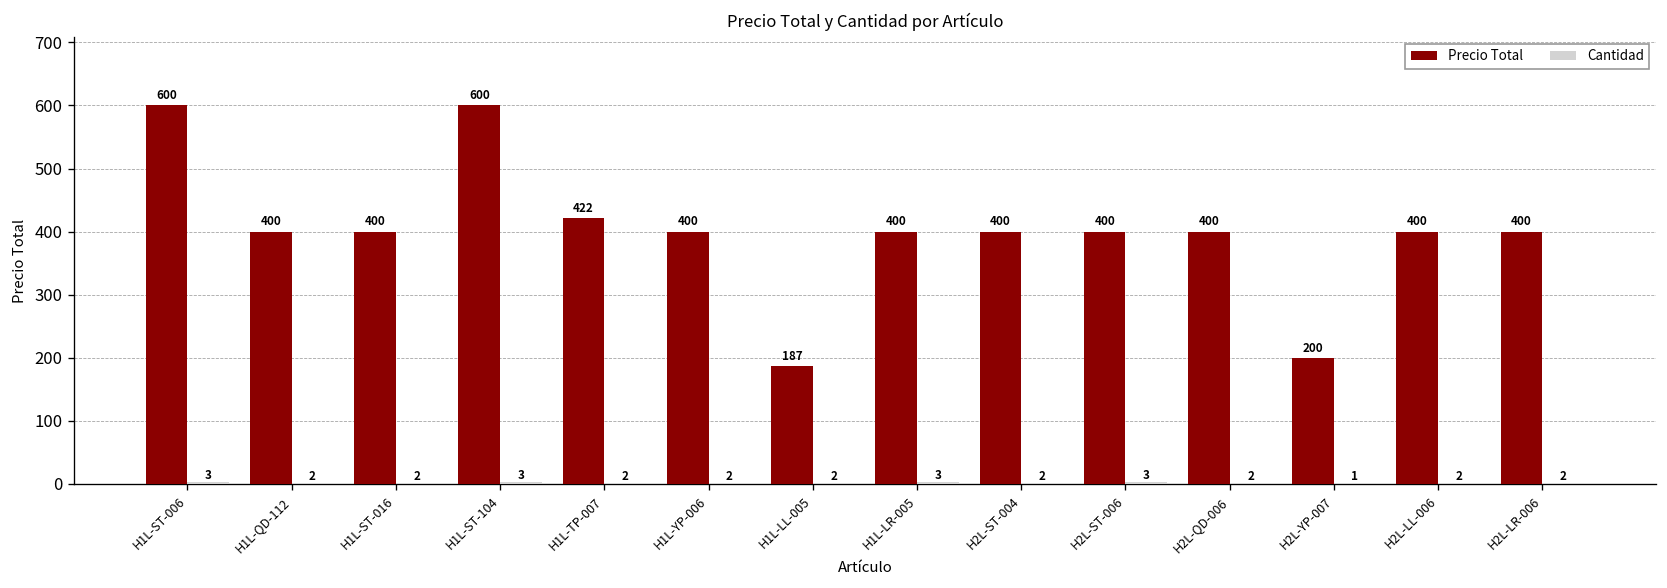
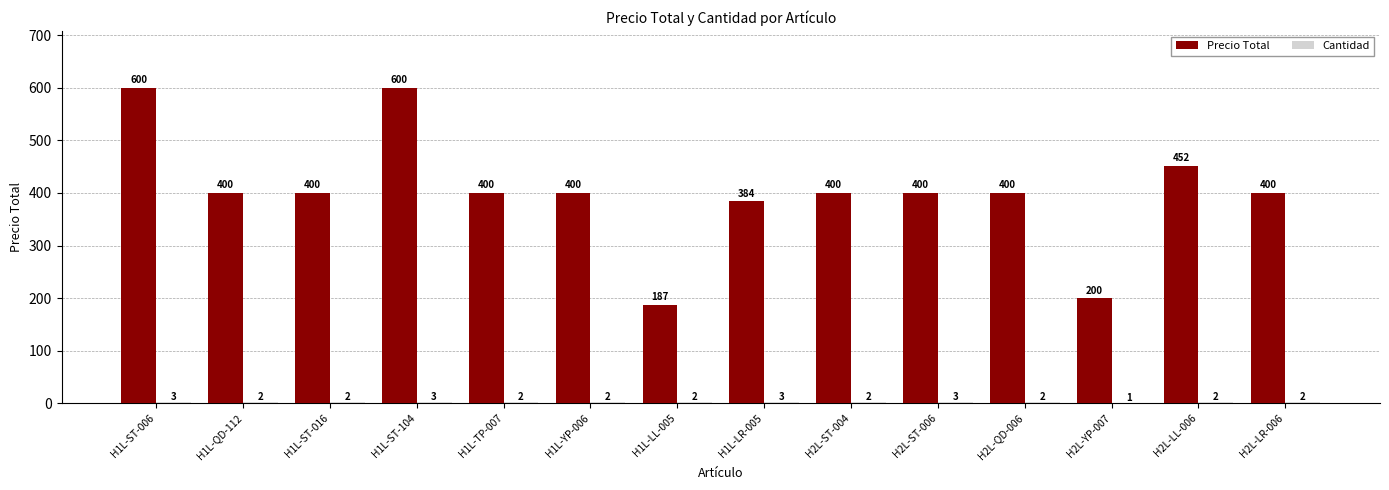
  {
    "Precio Total": {
      "H1L-ST-006": 600,
      "H1L-QD-112": 400,
      "H1L-ST-016": 400,
      "H1L-ST-104": 600,
-     "H1L-TP-007": 422,
+     "H1L-TP-007": 400,
      "H1L-YP-006": 400,
      "H1L-LL-005": 187,
-     "H1L-LR-005": 400,
+     "H1L-LR-005": 384,
      "H2L-ST-004": 400,
      "H2L-ST-006": 400,
      "H2L-QD-006": 400,
      "H2L-YP-007": 200,
-     "H2L-LL-006": 400,
+     "H2L-LL-006": 452,
      "H2L-LR-006": 400
    },
    "Cantidad": {
      "H1L-ST-006": 3,
      "H1L-QD-112": 2,
      "H1L-ST-016": 2,
      "H1L-ST-104": 3,
      "H1L-TP-007": 2,
      "H1L-YP-006": 2,
      "H1L-LL-005": 2,
      "H1L-LR-005": 3,
      "H2L-ST-004": 2,
      "H2L-ST-006": 3,
      "H2L-QD-006": 2,
      "H2L-YP-007": 1,
      "H2L-LL-006": 2,
      "H2L-LR-006": 2
    }
  }
